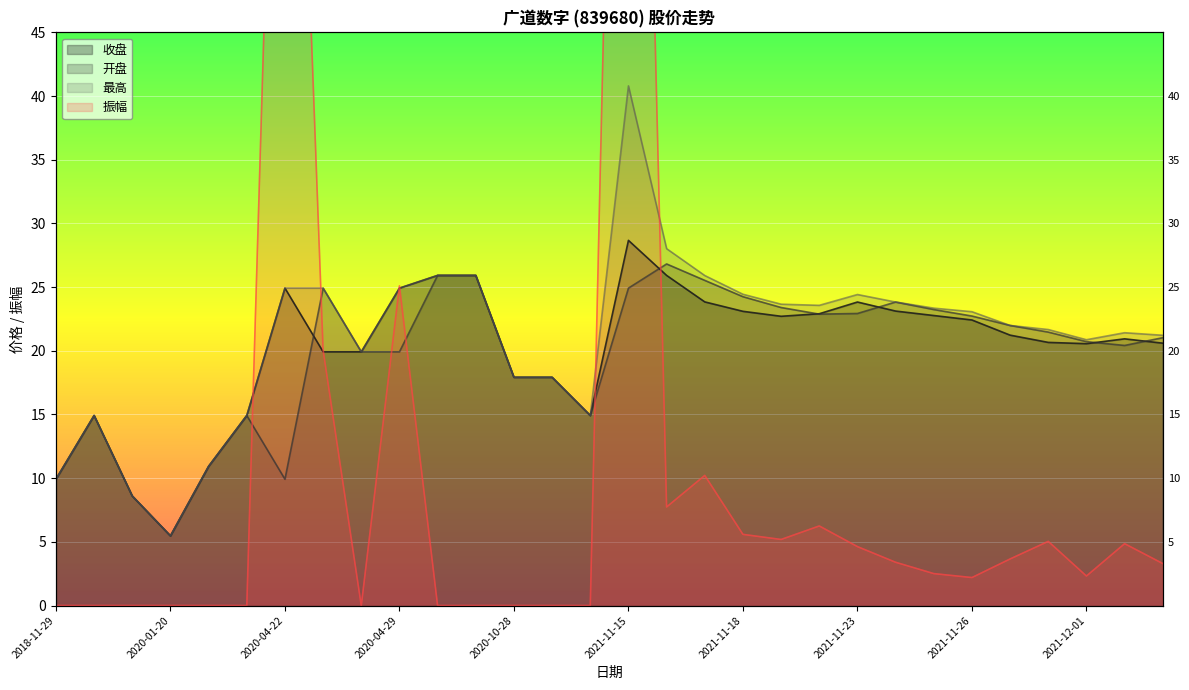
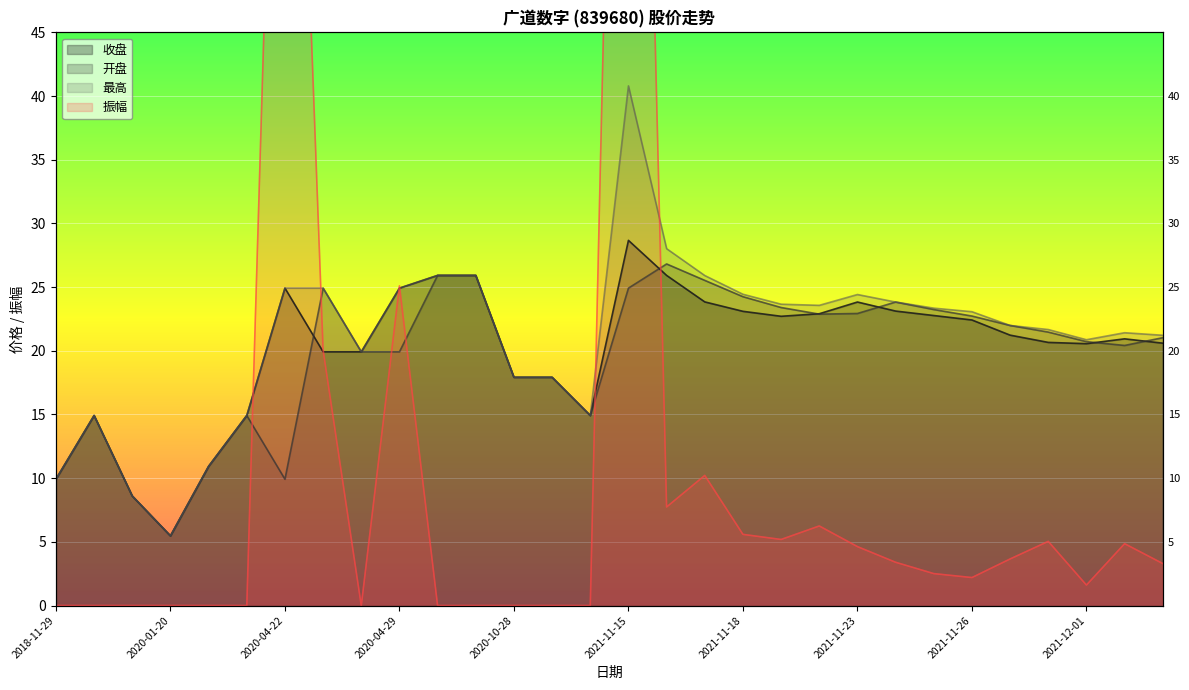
  {
    "振幅": {
      "2018-11-29": 0.0,
      "2020-01-20": 0.0,
      "2020-10-28": 0.0,
      "2021-11-18": 5.6,
      "2021-11-23": 4.6,
      "2021-11-26": 2.2,
-     "2021-12-01": 2.3
+     "2021-12-01": 1.6
    }
  }
